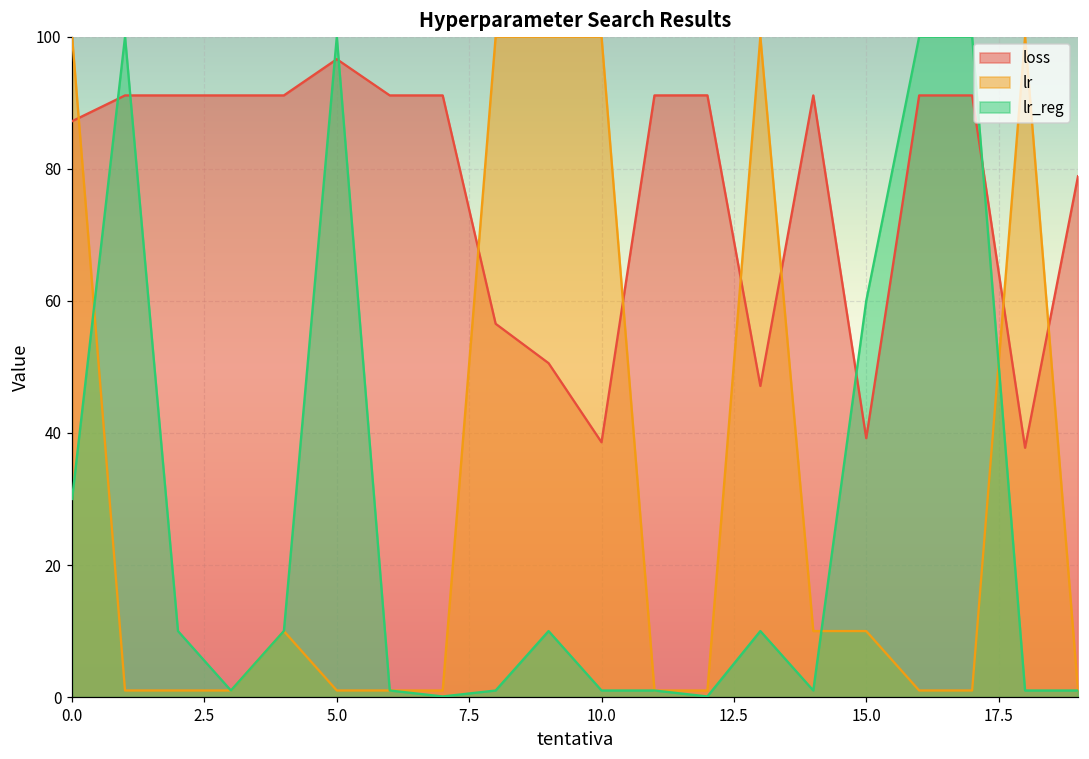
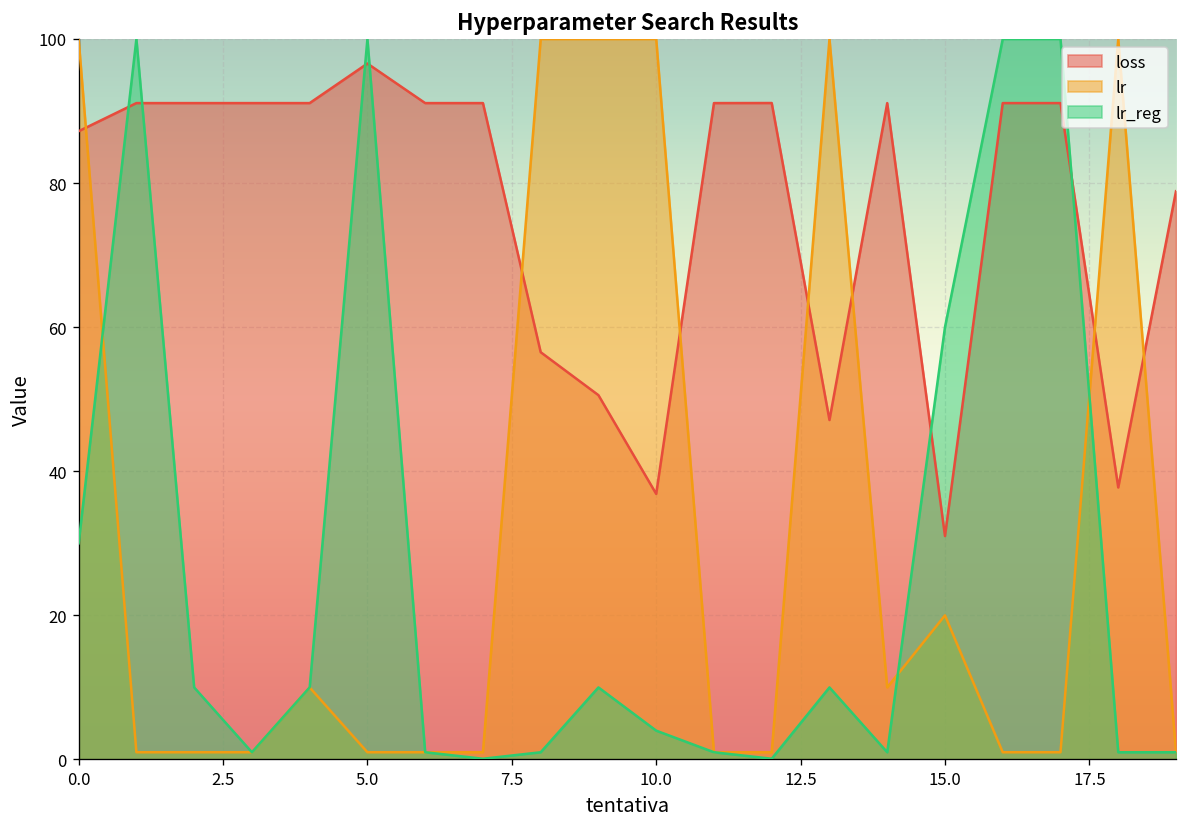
  {
    "loss": {
      "0.0": 87,
      "5.0": 97,
-     "10.0": 39,
-     "15.0": 39
+     "10.0": 37,
+     "15.0": 31
    },
    "lr": {
      "0.0": 100,
      "5.0": 1,
      "10.0": 100,
-     "15.0": 10
+     "15.0": 20
    },
    "lr_reg": {
      "0.0": 30,
      "5.0": 100,
-     "10.0": 1,
+     "10.0": 4,
      "15.0": 60
    }
  }
